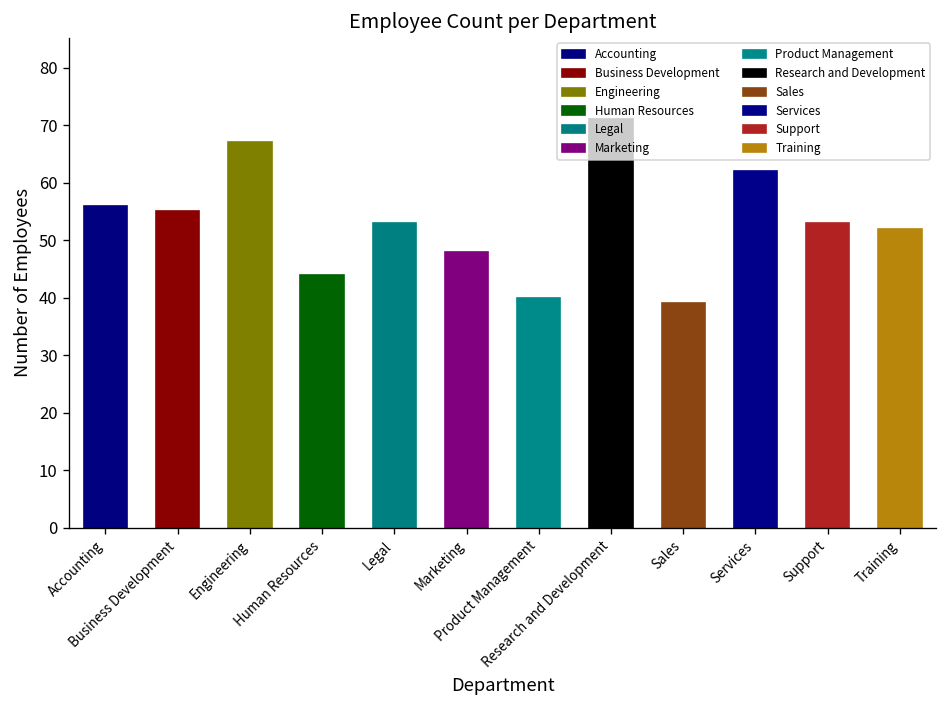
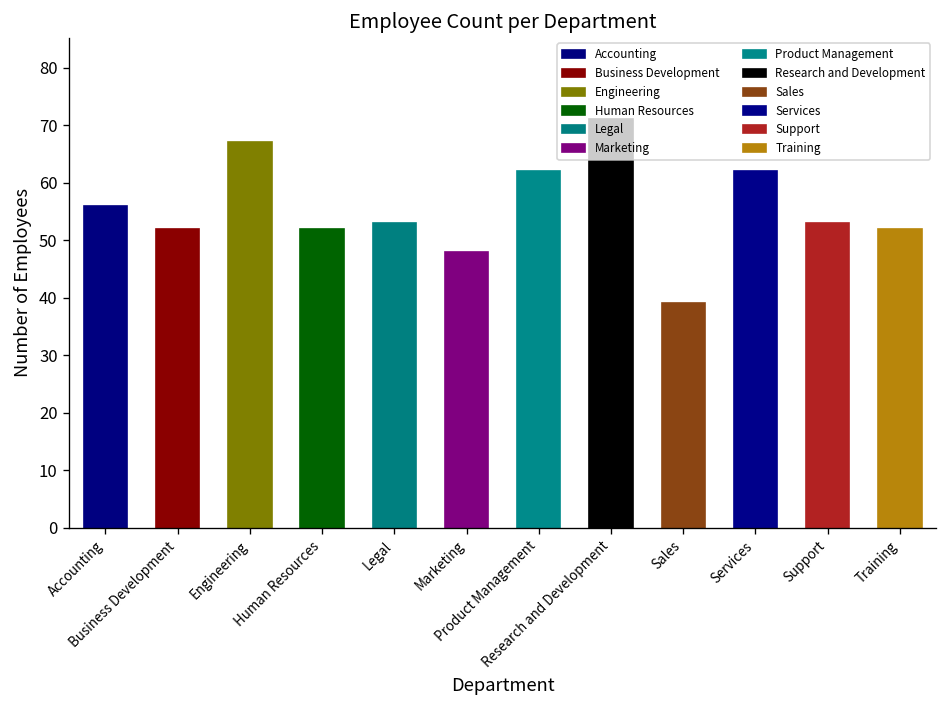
  {
    "Accounting": 56,
-   "Business Development": 55,
+   "Business Development": 52,
    "Engineering": 67,
-   "Human Resources": 44,
+   "Human Resources": 52,
    "Legal": 53,
    "Marketing": 48,
-   "Product Management": 40,
+   "Product Management": 62,
    "Sales": 39,
    "Services": 62,
    "Support": 53,
    "Training": 52
  }
